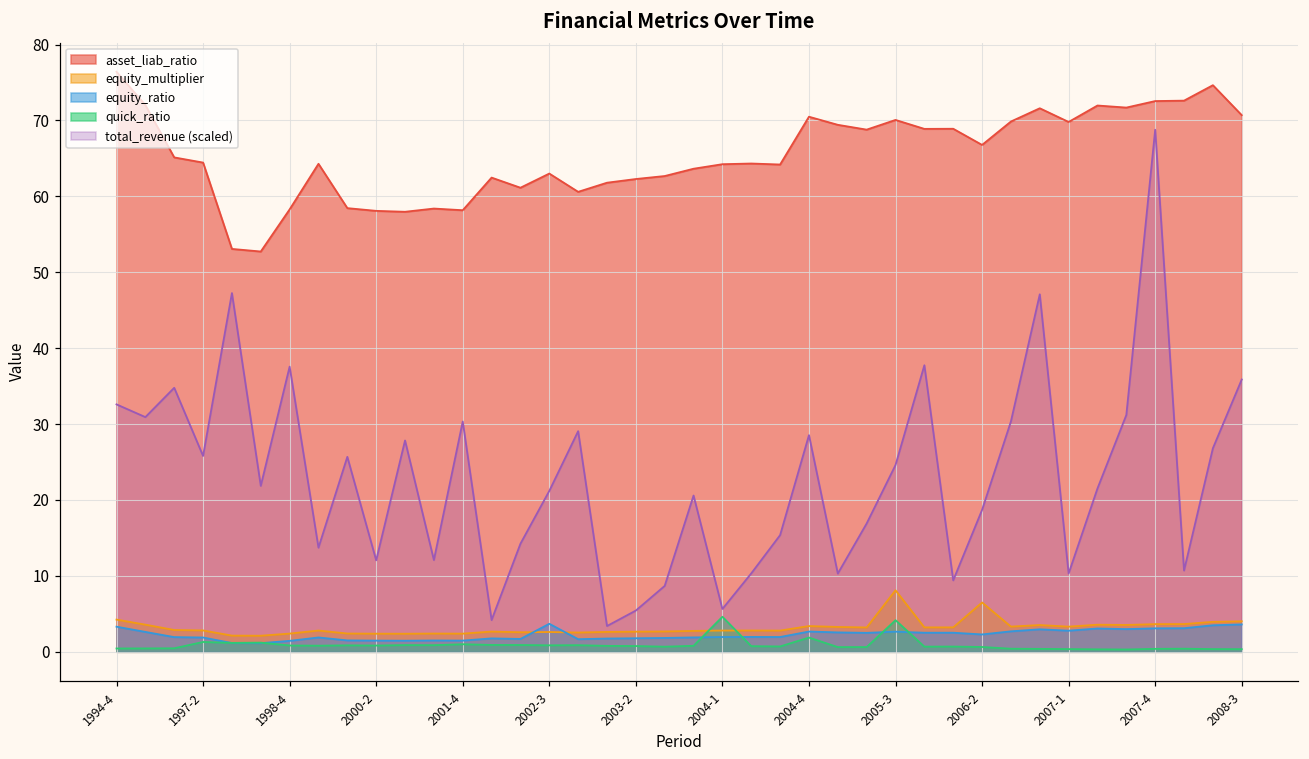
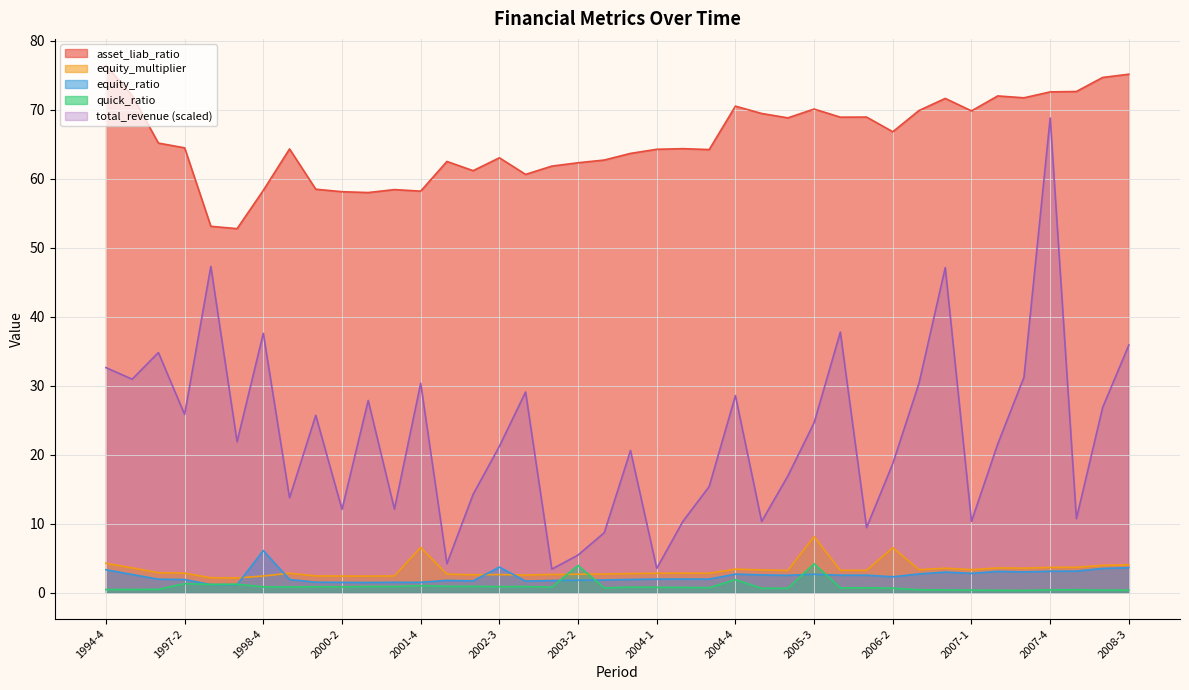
  {
    "asset_liab_ratio": {
      "1997-2": 64,
      "1998-4": 58,
      "2000-2": 58,
      "2001-4": 58,
      "2002-3": 63,
      "2003-2": 62,
      "2004-1": 64,
      "2004-4": 70,
      "2005-3": 70,
      "2006-2": 67,
      "2007-1": 70,
      "2007-4": 73,
-     "2008-3": 71
+     "2008-3": 75
    },
    "equity_multiplier": {
      "1994-4": 4,
      "1997-2": 3,
      "1998-4": 2,
      "2000-2": 2,
-     "2001-4": 2,
+     "2001-4": 7,
      "2002-3": 3,
      "2003-2": 3,
      "2004-1": 3,
      "2004-4": 3,
      "2005-3": 8,
      "2006-2": 6,
      "2007-1": 3,
      "2007-4": 4,
      "2008-3": 4
    },
    "equity_ratio": {
      "1994-4": 3,
      "1997-2": 2,
-     "1998-4": 1,
+     "1998-4": 6,
      "2000-2": 1,
      "2001-4": 1,
      "2002-3": 4,
      "2003-2": 2,
      "2004-1": 2,
      "2004-4": 3,
      "2005-3": 3,
      "2006-2": 2,
      "2007-1": 3,
      "2007-4": 3,
      "2008-3": 4
    },
    "quick_ratio": {
      "1994-4": 0,
      "1997-2": 1,
      "1998-4": 1,
      "2000-2": 1,
      "2001-4": 1,
      "2002-3": 1,
-     "2003-2": 1,
-     "2004-1": 5,
+     "2003-2": 4,
+     "2004-1": 1,
      "2004-4": 2,
      "2005-3": 4,
      "2006-2": 1,
      "2007-1": 0,
      "2007-4": 0,
      "2008-3": 0
    },
    "total_revenue (scaled)": {
      "1994-4": 33,
      "1997-2": 26,
      "1998-4": 38,
      "2000-2": 12,
      "2001-4": 30,
      "2002-3": 21,
      "2003-2": 5,
-     "2004-1": 6,
+     "2004-1": 4,
      "2004-4": 29,
      "2005-3": 25,
      "2006-2": 19,
      "2007-1": 10,
      "2007-4": 69,
      "2008-3": 36
    }
  }
